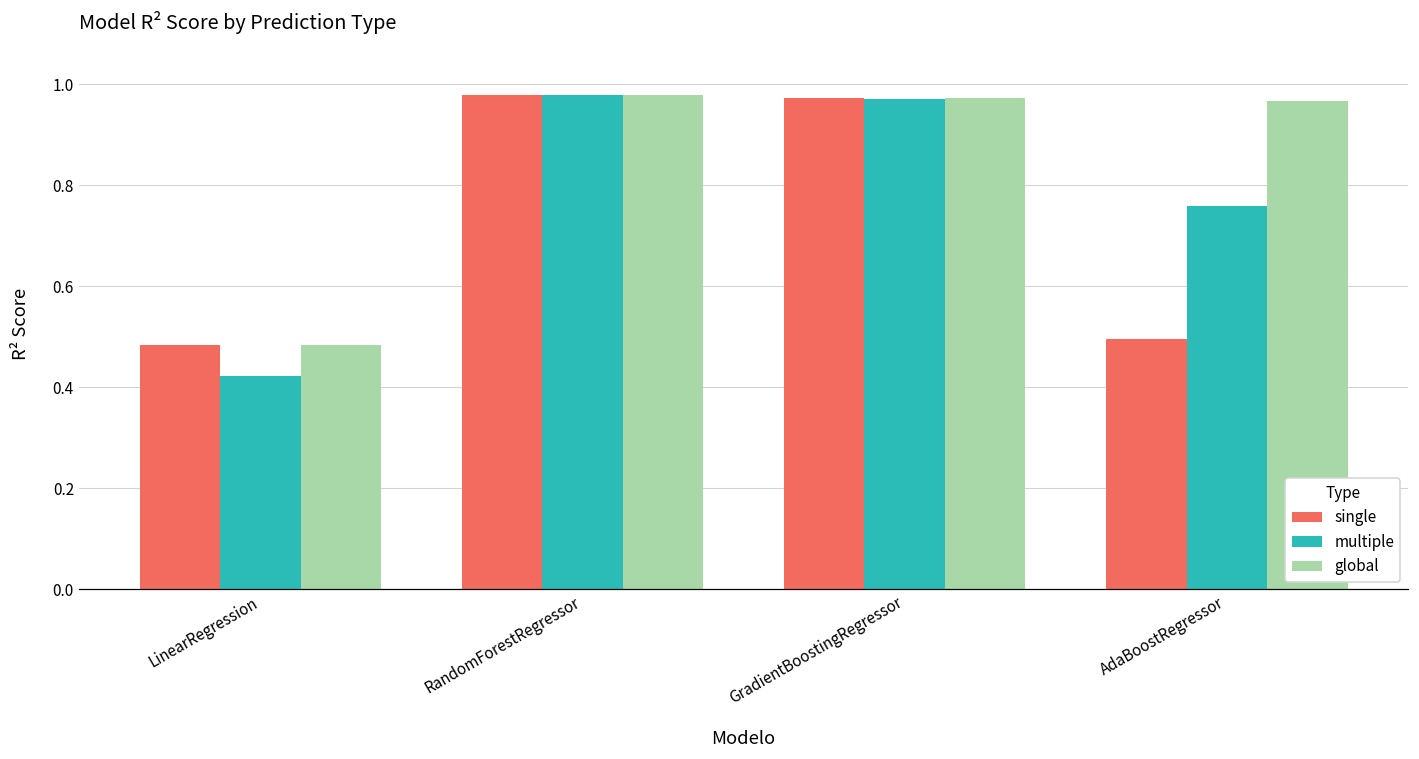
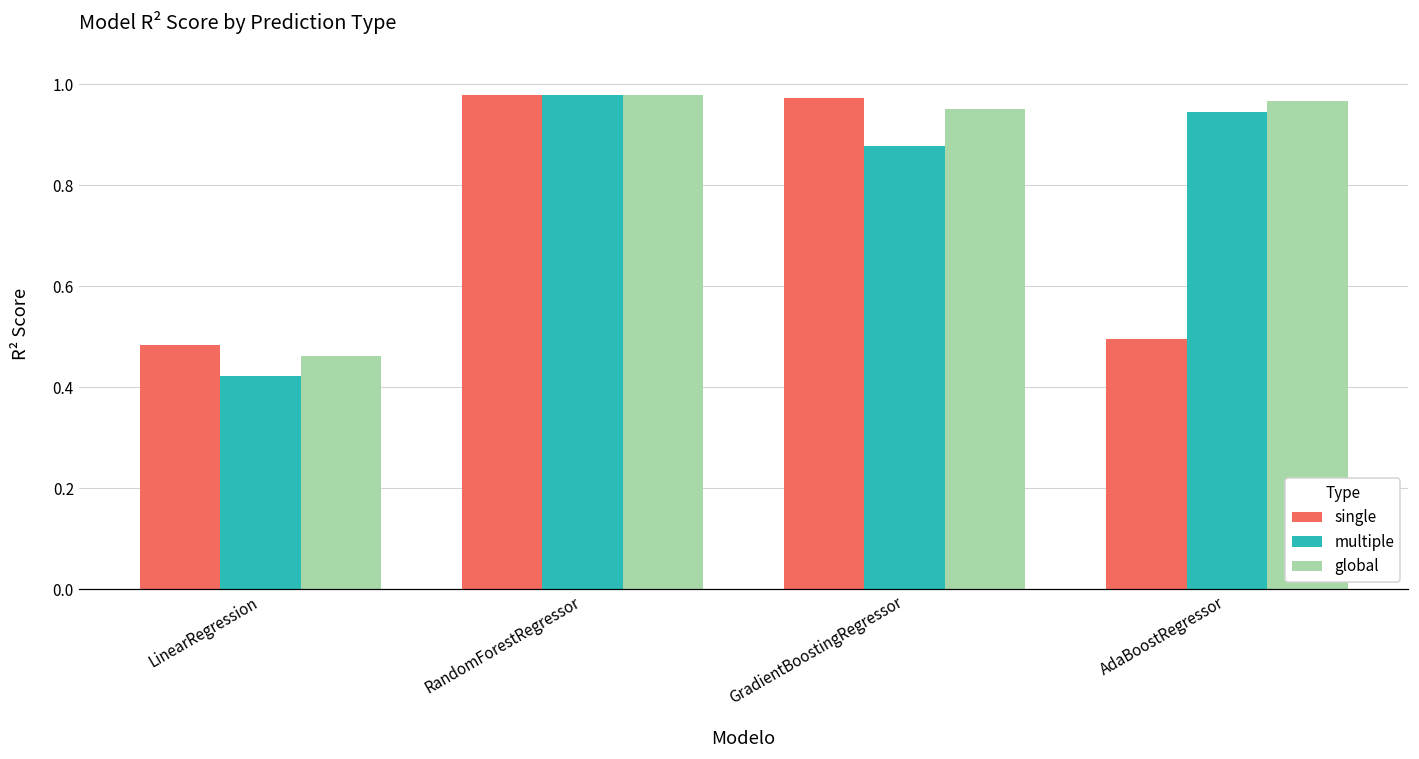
  {
    "single": {
      "LinearRegression": 0.48,
      "RandomForestRegressor": 0.98,
      "GradientBoostingRegressor": 0.97,
      "AdaBoostRegressor": 0.50
    },
    "multiple": {
      "LinearRegression": 0.42,
      "RandomForestRegressor": 0.98,
-     "GradientBoostingRegressor": 0.97,
-     "AdaBoostRegressor": 0.76
+     "GradientBoostingRegressor": 0.88,
+     "AdaBoostRegressor": 0.94
    },
    "global": {
-     "LinearRegression": 0.48,
+     "LinearRegression": 0.46,
      "RandomForestRegressor": 0.98,
-     "GradientBoostingRegressor": 0.97,
+     "GradientBoostingRegressor": 0.95,
      "AdaBoostRegressor": 0.97
    }
  }
